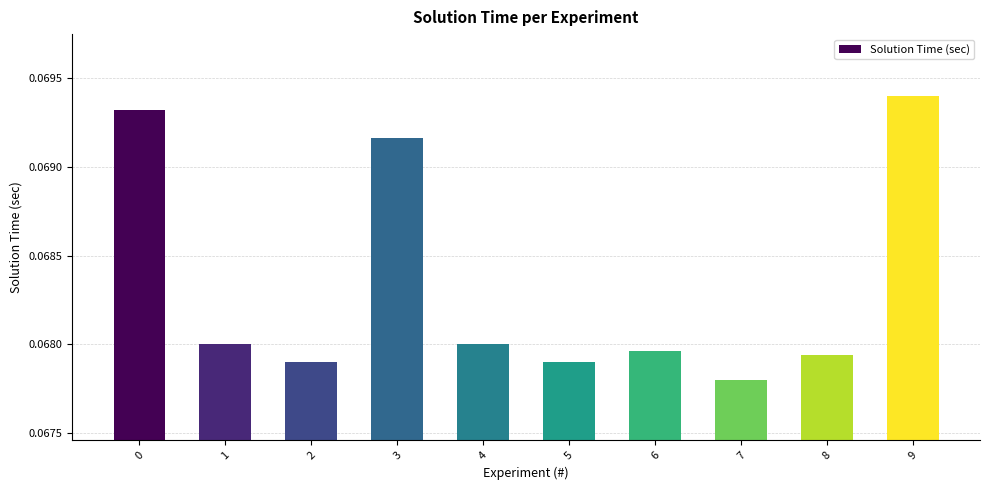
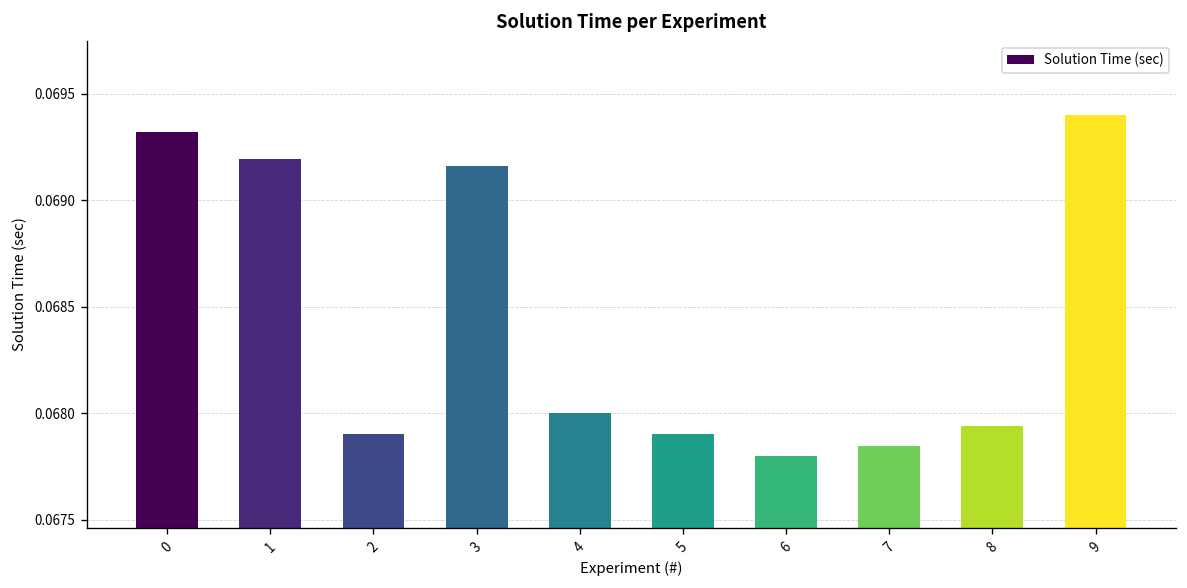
  {
    "0": 0.06932,
-   "1": 0.06800,
+   "1": 0.06919,
    "2": 0.06790,
    "3": 0.06916,
    "4": 0.06800,
    "5": 0.06790,
-   "6": 0.06796,
-   "7": 0.06780,
+   "6": 0.06780,
+   "7": 0.06785,
    "8": 0.06794,
    "9": 0.06940
  }
